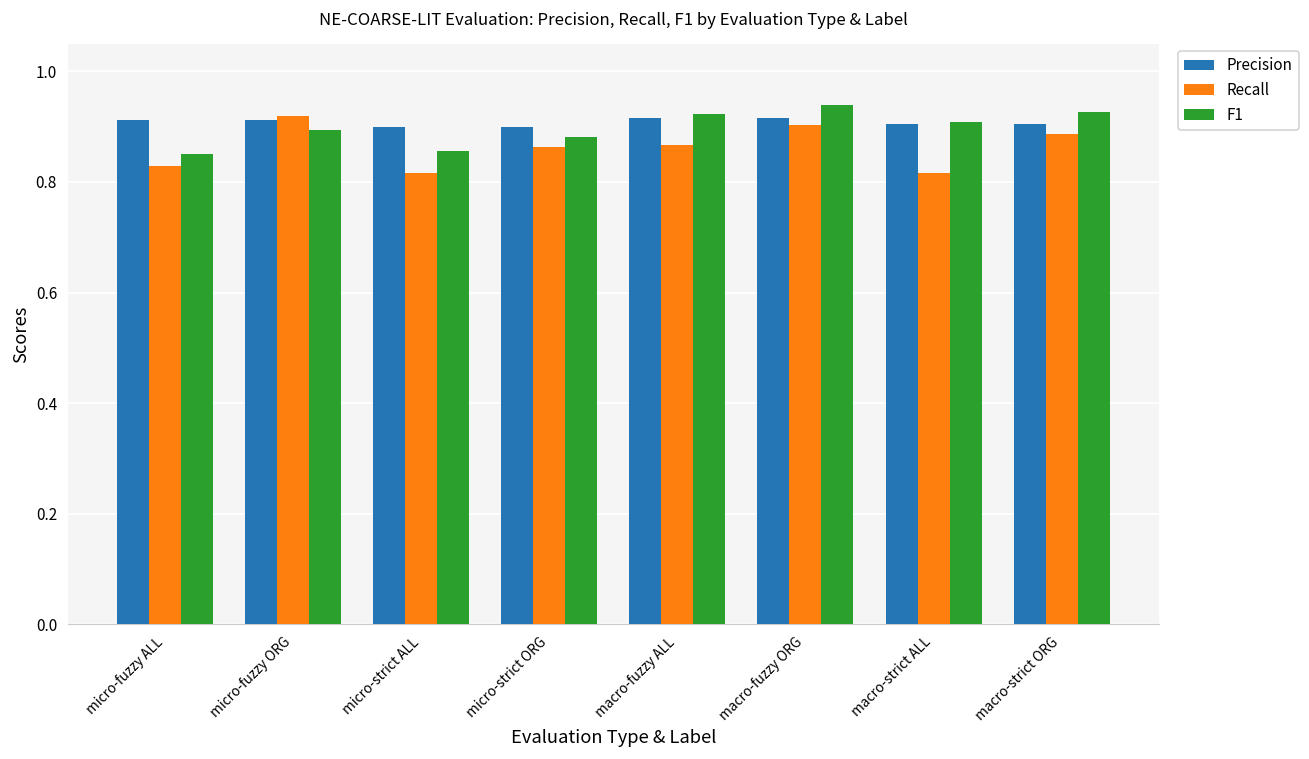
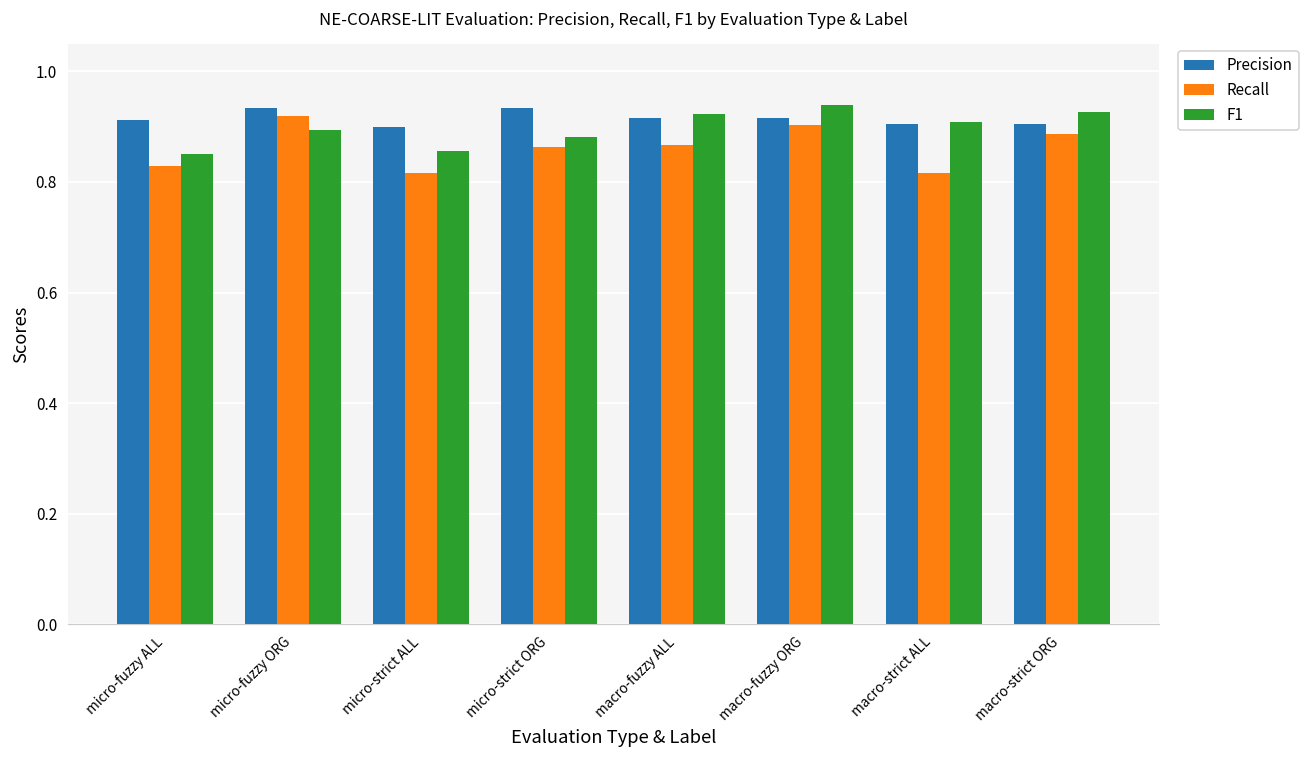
  {
    "Precision": {
      "micro-fuzzy ALL": 0.91,
-     "micro-fuzzy ORG": 0.91,
+     "micro-fuzzy ORG": 0.93,
      "micro-strict ALL": 0.90,
-     "micro-strict ORG": 0.90,
+     "micro-strict ORG": 0.93,
      "macro-fuzzy ALL": 0.92,
      "macro-fuzzy ORG": 0.92,
      "macro-strict ALL": 0.91,
      "macro-strict ORG": 0.91
    },
    "Recall": {
      "micro-fuzzy ALL": 0.83,
      "micro-fuzzy ORG": 0.92,
      "micro-strict ALL": 0.82,
      "micro-strict ORG": 0.86,
      "macro-fuzzy ALL": 0.87,
      "macro-fuzzy ORG": 0.90,
      "macro-strict ALL": 0.82,
      "macro-strict ORG": 0.89
    },
    "F1": {
      "micro-fuzzy ALL": 0.85,
      "micro-fuzzy ORG": 0.89,
      "micro-strict ALL": 0.86,
      "micro-strict ORG": 0.88,
      "macro-fuzzy ALL": 0.92,
      "macro-fuzzy ORG": 0.94,
      "macro-strict ALL": 0.91,
      "macro-strict ORG": 0.93
    }
  }
